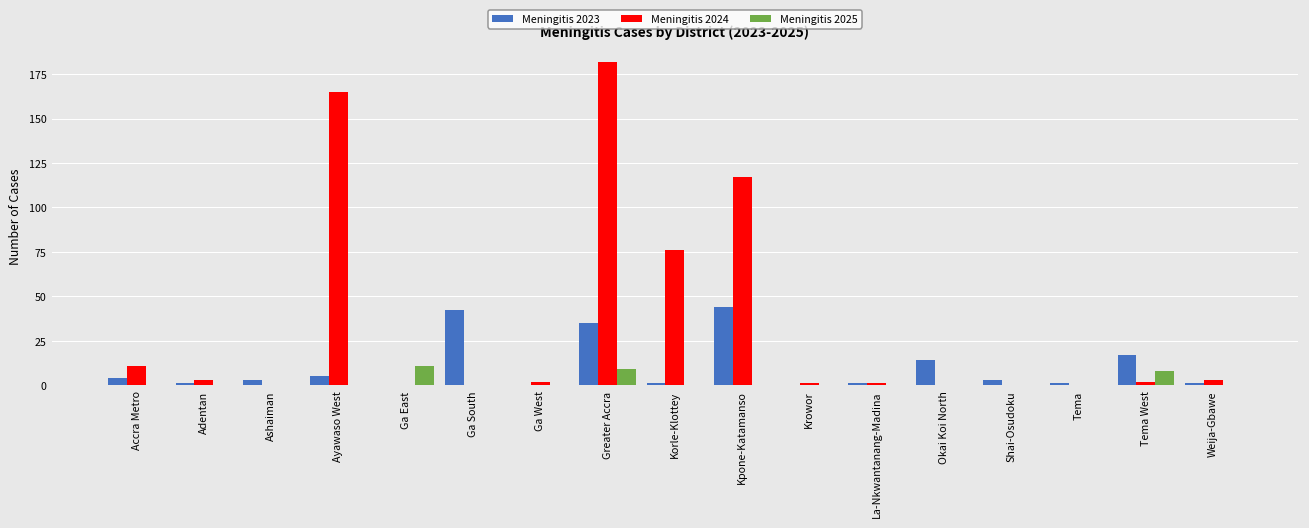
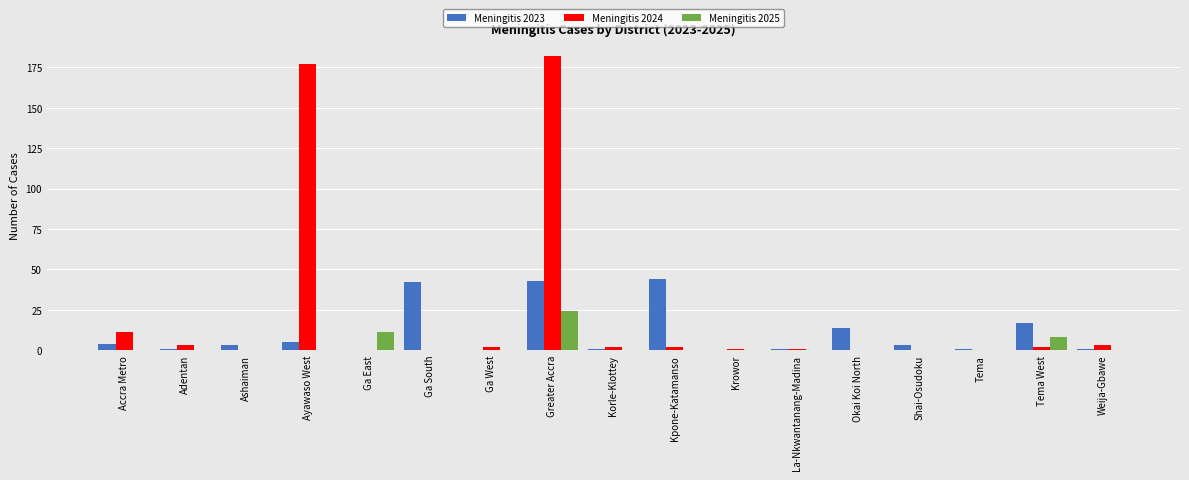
  {
    "Meningitis 2023": {
      "Accra Metro": 4,
      "Ashaiman": 3,
      "Ayawaso West": 5,
      "Ga East": 0,
      "Ga South": 42,
      "Ga West": 0,
-     "Greater Accra": 35,
+     "Greater Accra": 43,
      "Kpone-Katamanso": 44,
      "Krowor": 0,
      "Okai Koi North": 14,
      "Shai-Osudoku": 3,
      "Tema West": 17
    },
    "Meningitis 2024": {
      "Accra Metro": 11,
      "Adentan": 3,
      "Ashaiman": 0,
-     "Ayawaso West": 165,
+     "Ayawaso West": 177,
      "Ga East": 0,
      "Ga South": 0,
      "Ga West": 2,
      "Greater Accra": 182,
-     "Korle-Klottey": 76,
-     "Kpone-Katamanso": 117,
+     "Korle-Klottey": 2,
+     "Kpone-Katamanso": 2,
      "Okai Koi North": 0,
      "Shai-Osudoku": 0,
      "Tema": 0,
      "Tema West": 2,
      "Weija-Gbawe": 3
    },
    "Meningitis 2025": {
      "Accra Metro": 0,
      "Adentan": 0,
      "Ashaiman": 0,
      "Ayawaso West": 0,
      "Ga East": 11,
      "Ga South": 0,
      "Ga West": 0,
-     "Greater Accra": 9,
+     "Greater Accra": 24,
      "Korle-Klottey": 0,
      "Kpone-Katamanso": 0,
      "Krowor": 0,
      "La-Nkwantanang-Madina": 0,
      "Okai Koi North": 0,
      "Shai-Osudoku": 0,
      "Tema": 0,
      "Tema West": 8,
      "Weija-Gbawe": 0
    }
  }
